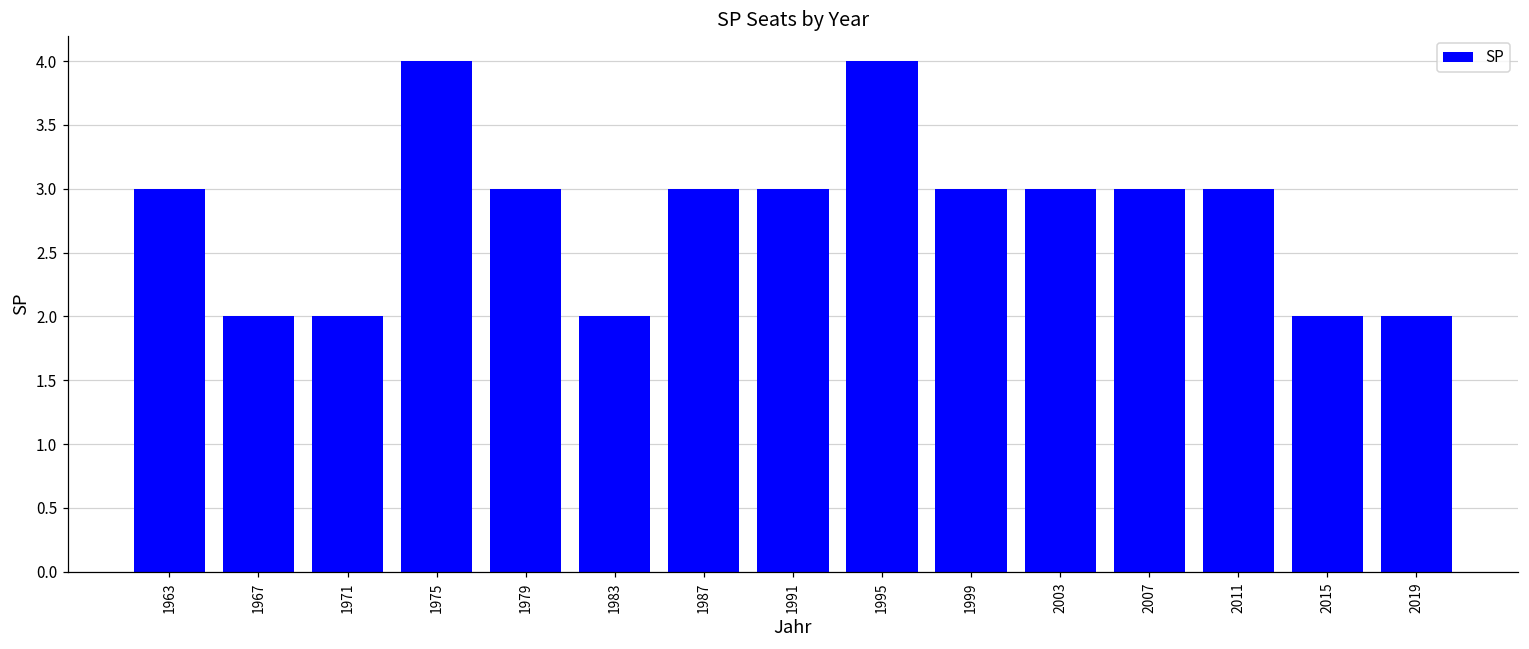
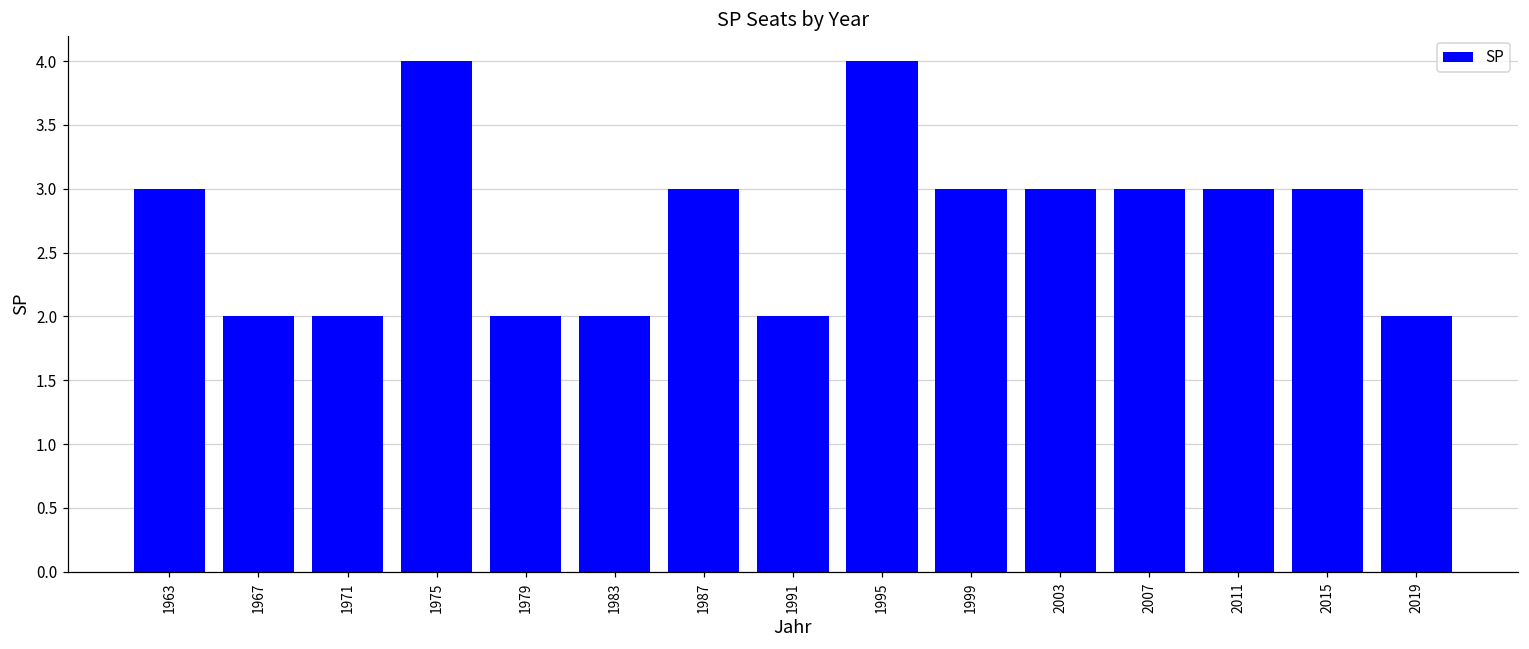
  {
    "1963": 3,
    "1967": 2,
    "1971": 2,
    "1975": 4,
-   "1979": 3,
+   "1979": 2,
    "1983": 2,
    "1987": 3,
-   "1991": 3,
+   "1991": 2,
    "1995": 4,
    "1999": 3,
    "2003": 3,
    "2007": 3,
    "2011": 3,
-   "2015": 2,
+   "2015": 3,
    "2019": 2
  }
